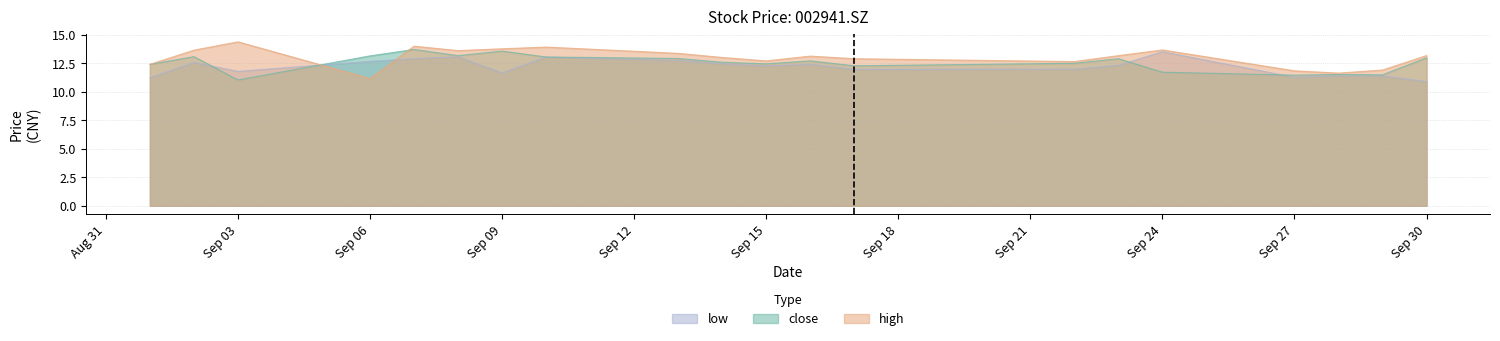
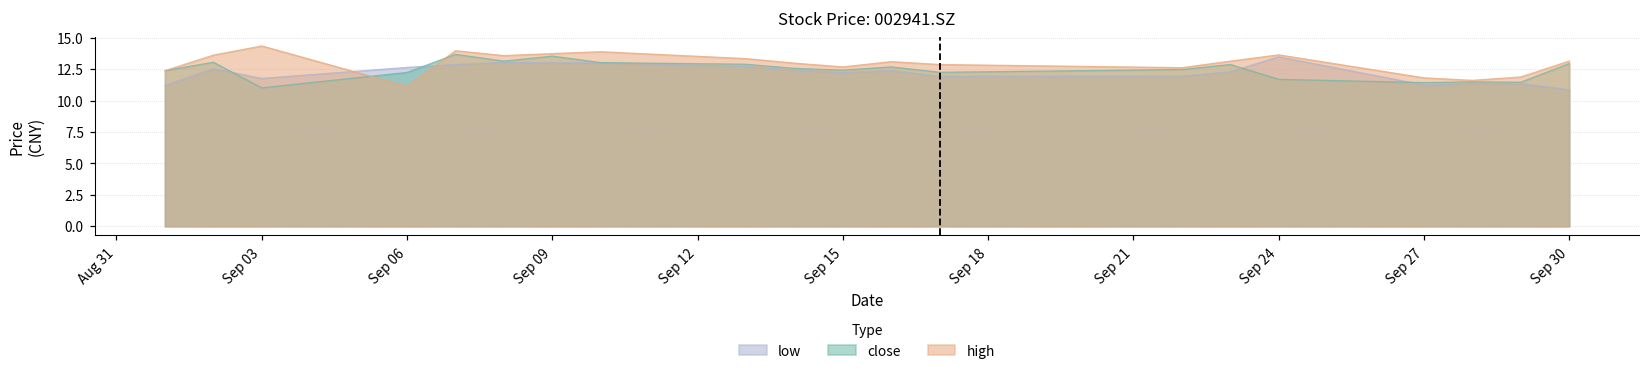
  {
    "low": {
      "Sep 03": 11.8,
      "Sep 06": 12.7,
-     "Sep 09": 11.6,
+     "Sep 09": 13.0,
      "Sep 30": 10.9
    },
    "close": {
      "Sep 03": 11.0,
-     "Sep 06": 13.1,
+     "Sep 06": 12.3,
      "Sep 24": 11.7
    },
    "high": {
      "Sep 03": 14.4,
      "Sep 06": 11.1,
      "Sep 15": 12.7,
      "Sep 27": 11.8
    }
  }
